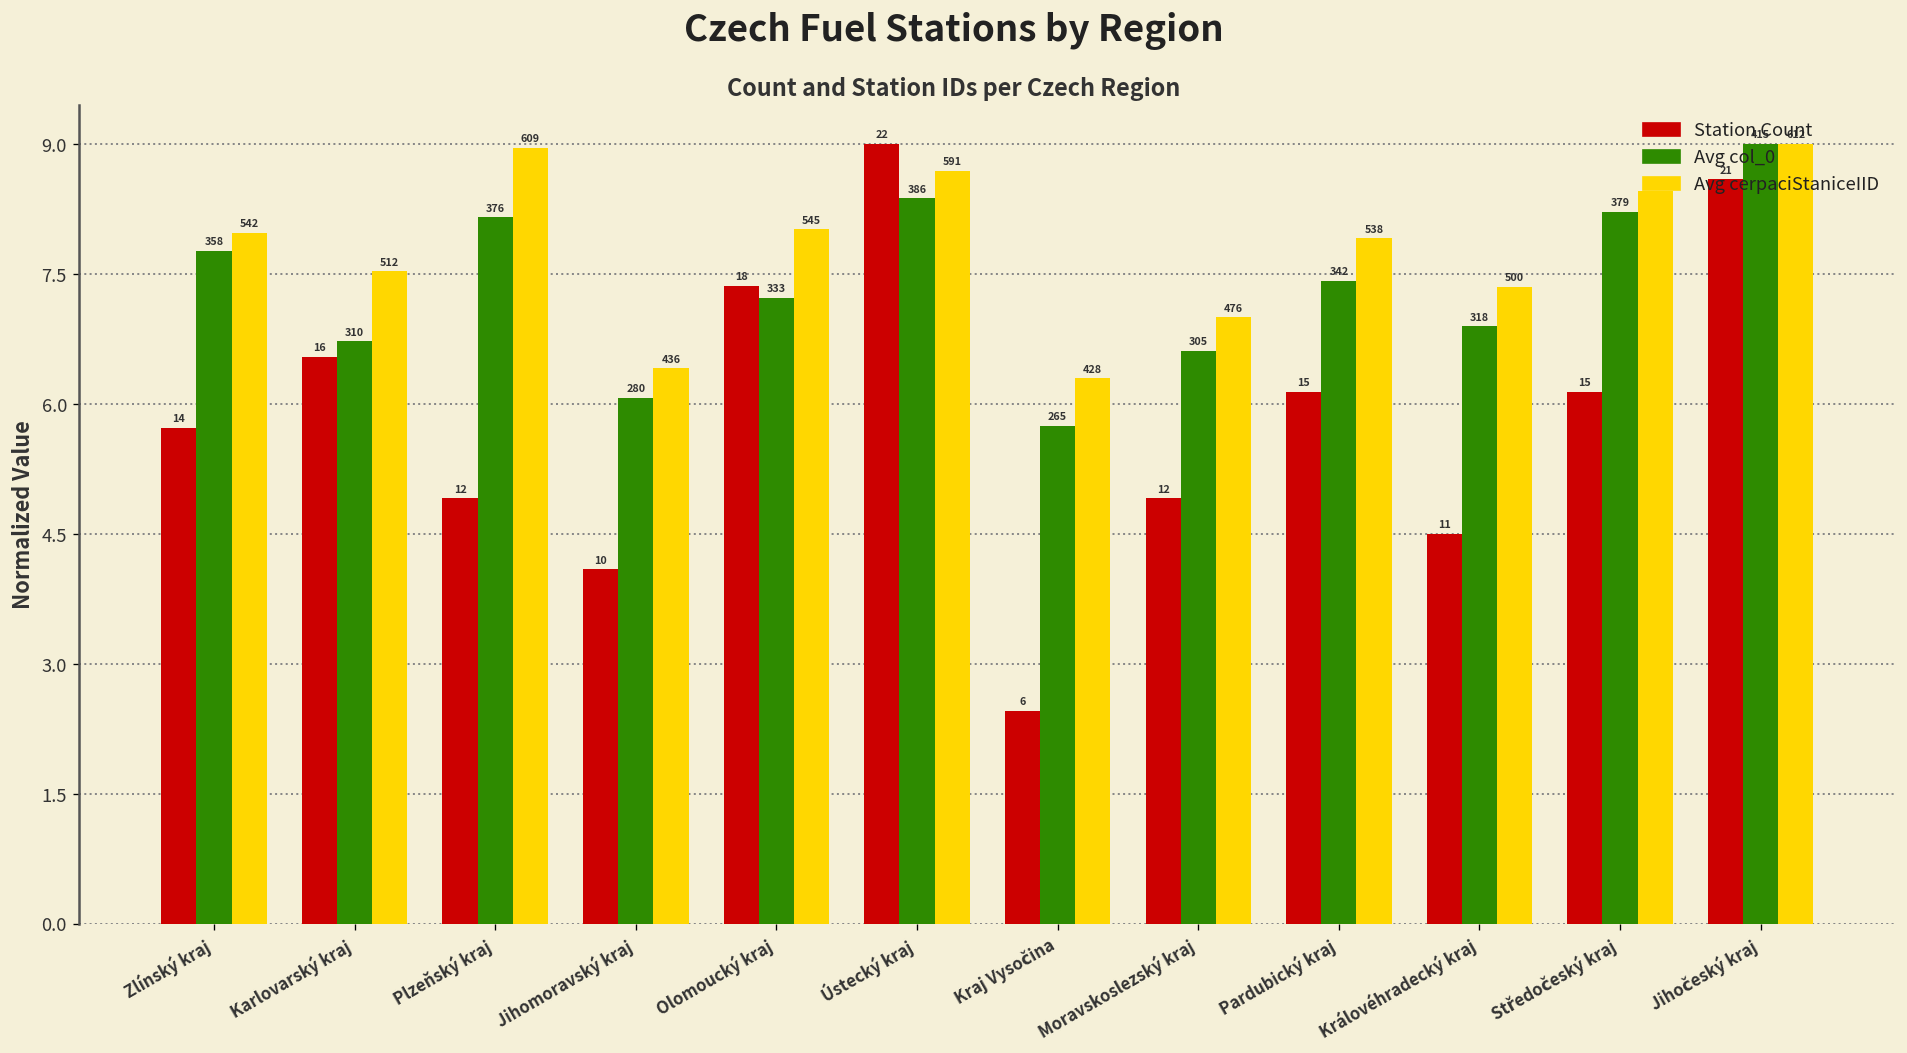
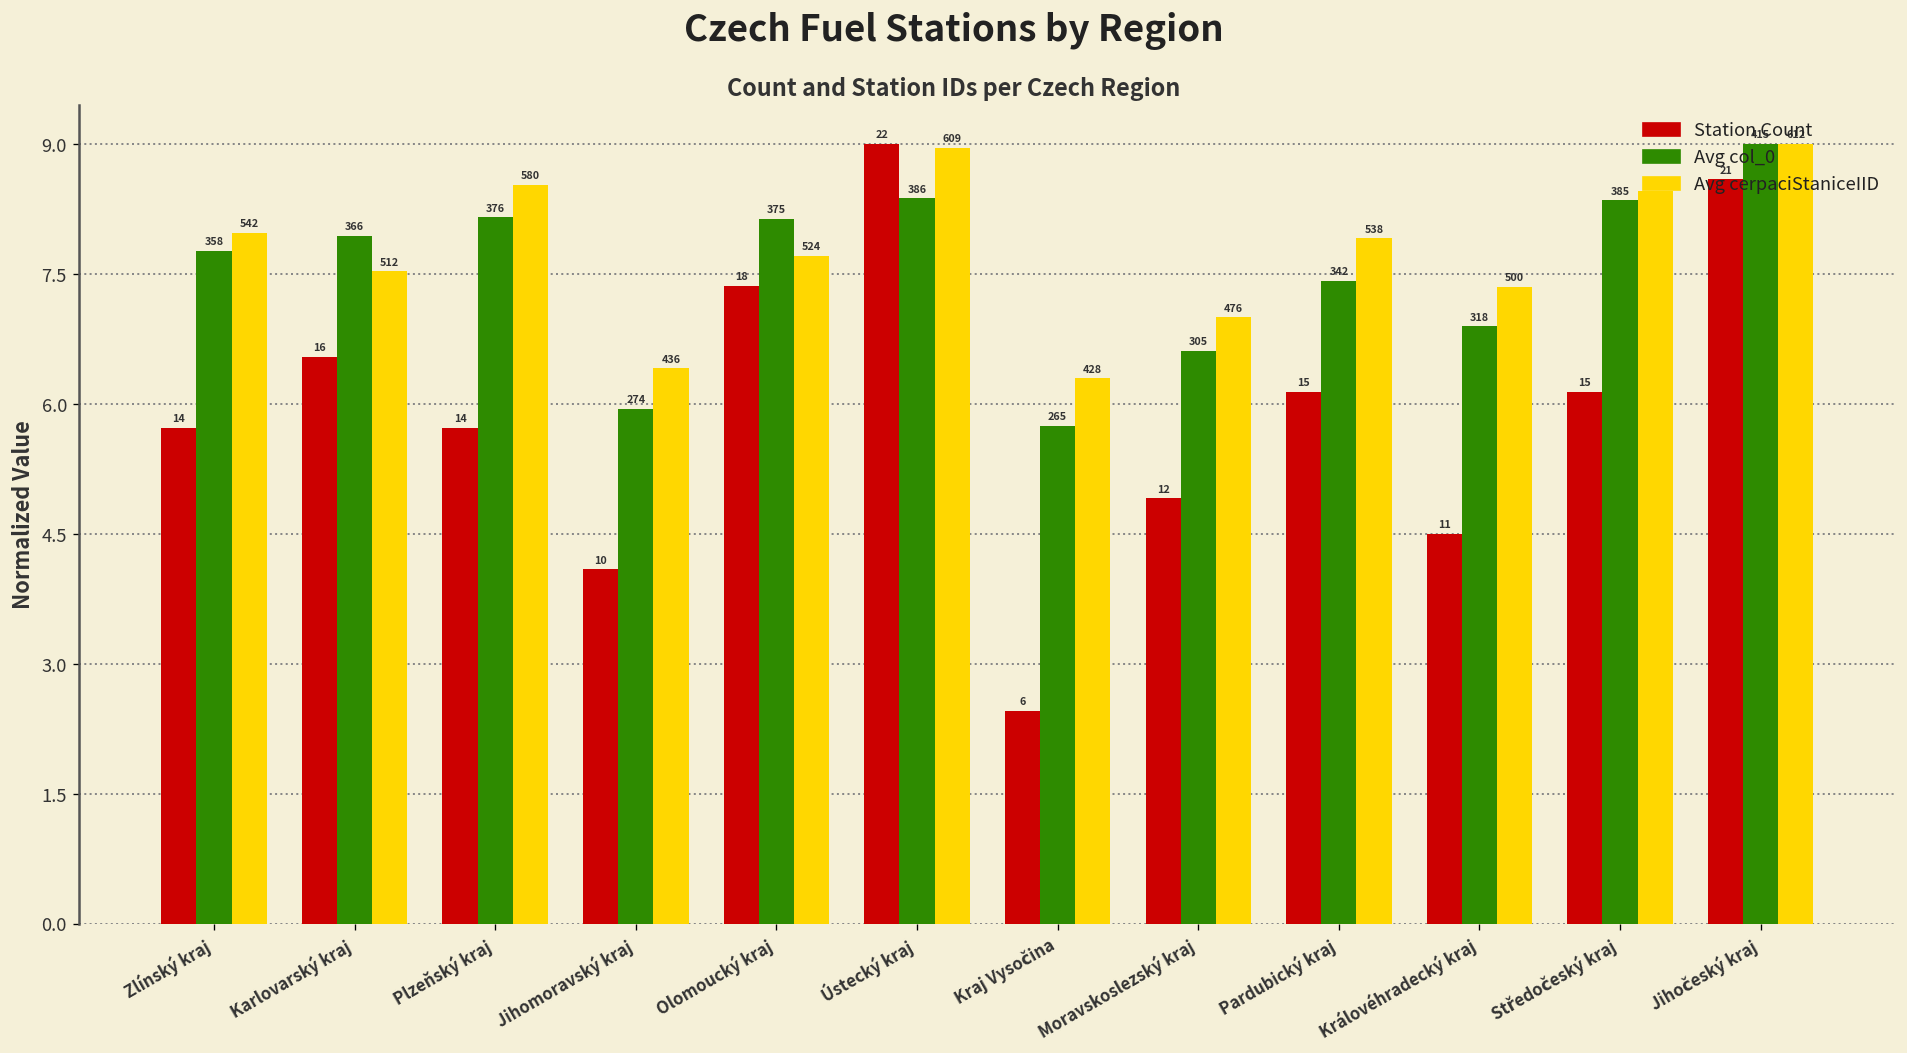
  {
    "Station Count": {
-     "Plzeňský kraj": 12
+     "Plzeňský kraj": 14
    },
    "Avg col_0": {
-     "Karlovarský kraj": 310,
-     "Jihomoravský kraj": 280,
-     "Olomoucký kraj": 333,
-     "Středočeský kraj": 379
+     "Karlovarský kraj": 366,
+     "Jihomoravský kraj": 274,
+     "Olomoucký kraj": 375,
+     "Středočeský kraj": 385
    },
    "Avg cerpaciStaniceIID": {
-     "Plzeňský kraj": 609,
-     "Olomoucký kraj": 545,
-     "Ústecký kraj": 591
+     "Plzeňský kraj": 580,
+     "Olomoucký kraj": 524,
+     "Ústecký kraj": 609
    }
  }
